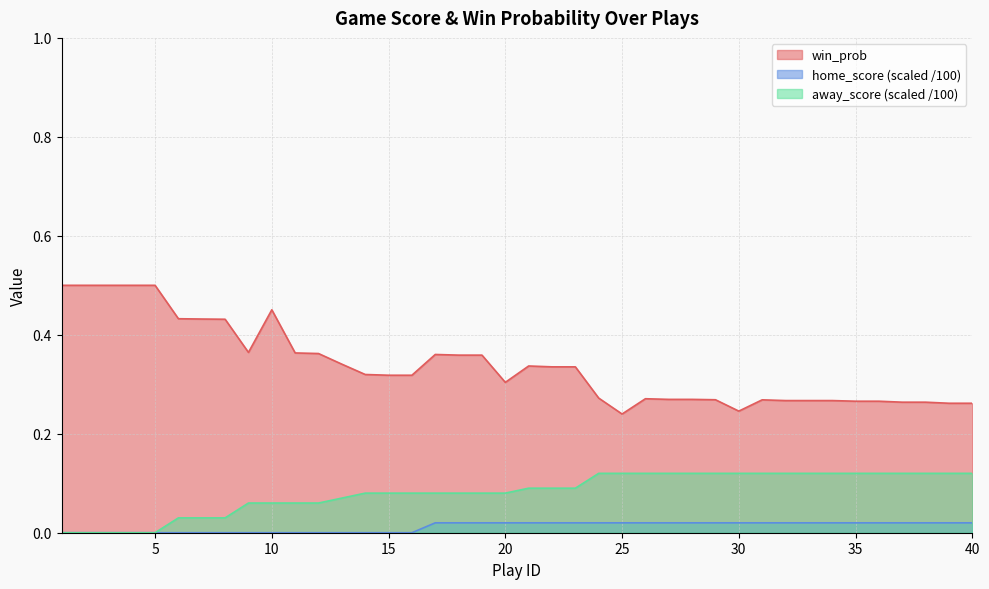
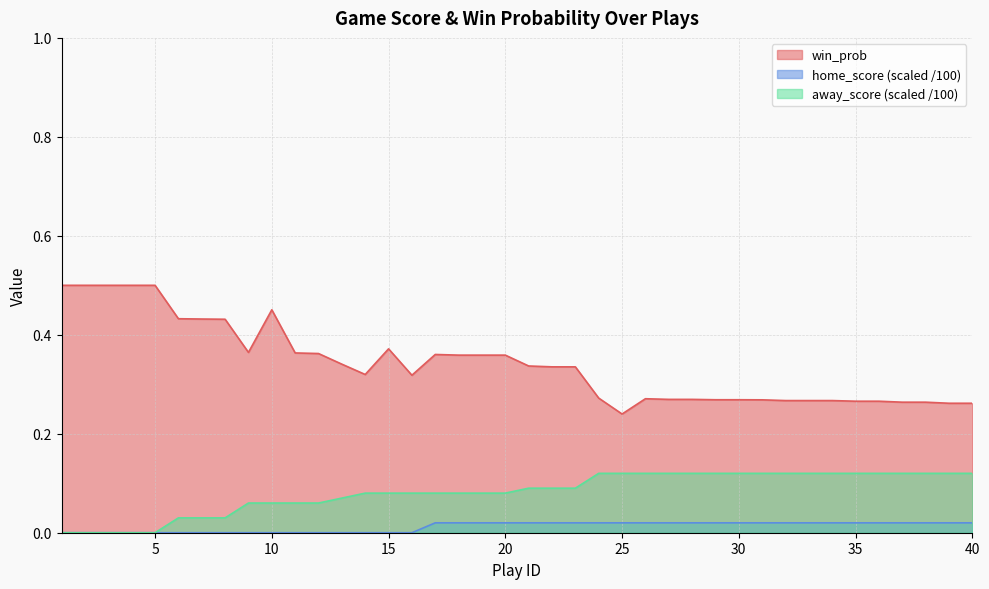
  {
    "win_prob": {
      "5": 0.50,
      "10": 0.45,
-     "15": 0.32,
-     "20": 0.30,
+     "15": 0.37,
+     "20": 0.36,
      "25": 0.24,
-     "30": 0.25,
+     "30": 0.27,
      "35": 0.27,
      "40": 0.26
    }
  }
